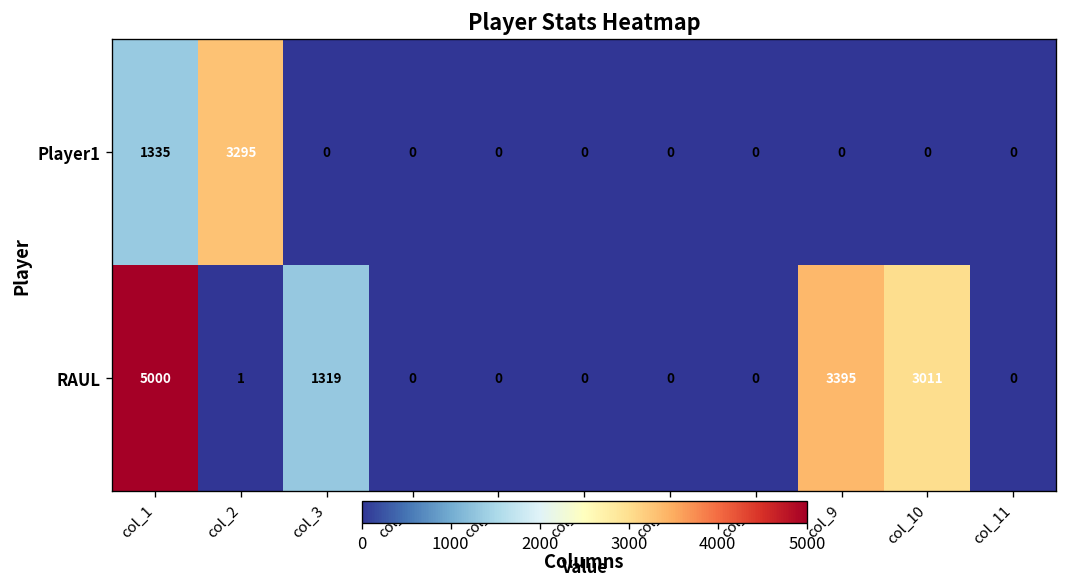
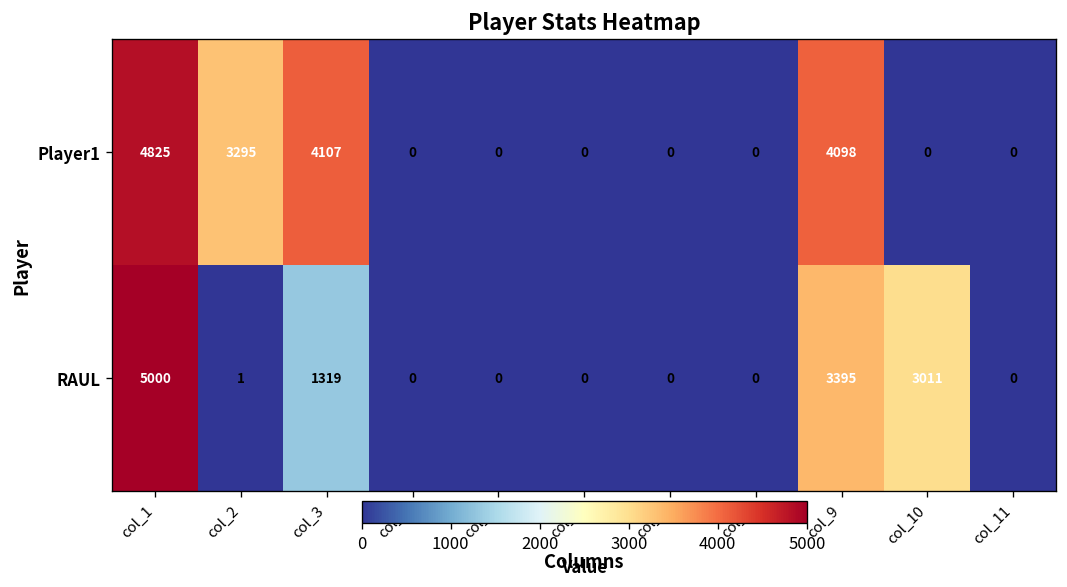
  {
    "Player1": {
-     "col_1": 1335,
+     "col_1": 4825,
      "col_2": 3295,
-     "col_3": 0,
-     "col_9": 0,
+     "col_3": 4107,
+     "col_9": 4098,
      "col_10": 0,
      "col_11": 0
    },
    "RAUL": {
      "col_1": 5000,
      "col_2": 1,
      "col_3": 1319,
      "col_9": 3395,
      "col_10": 3011,
      "col_11": 0
    }
  }
